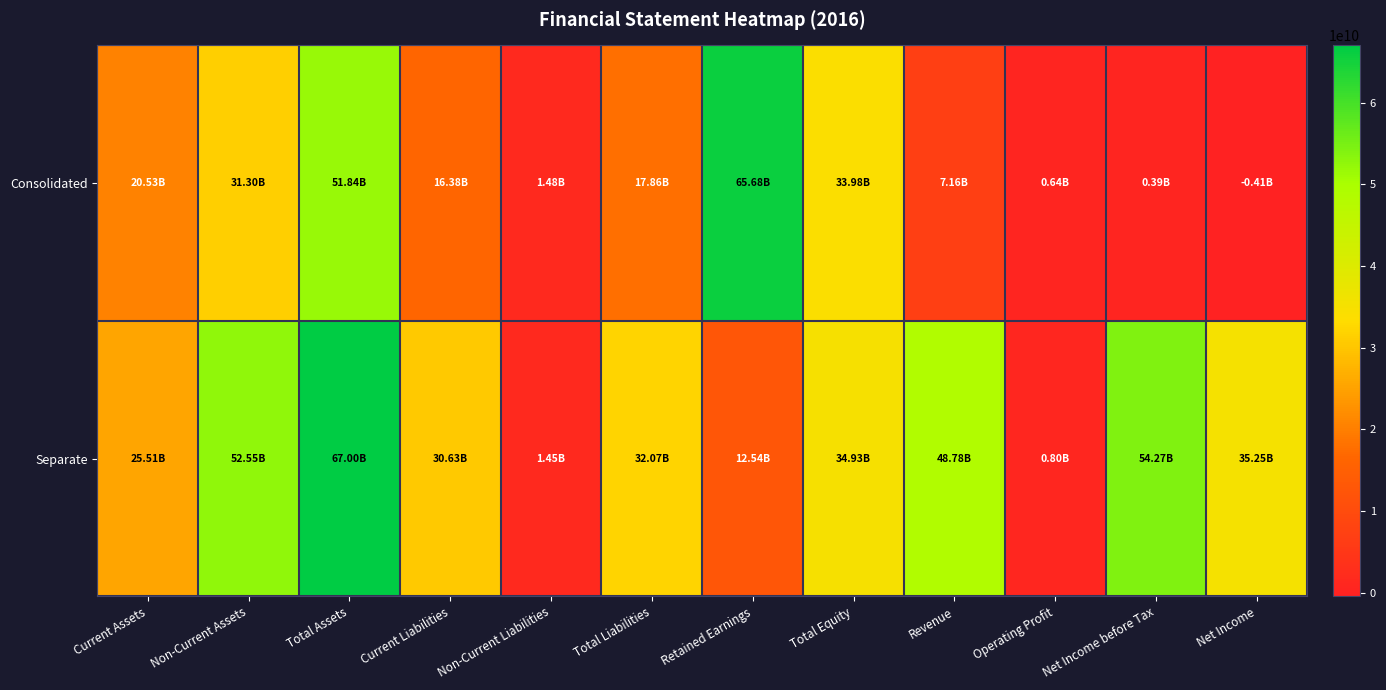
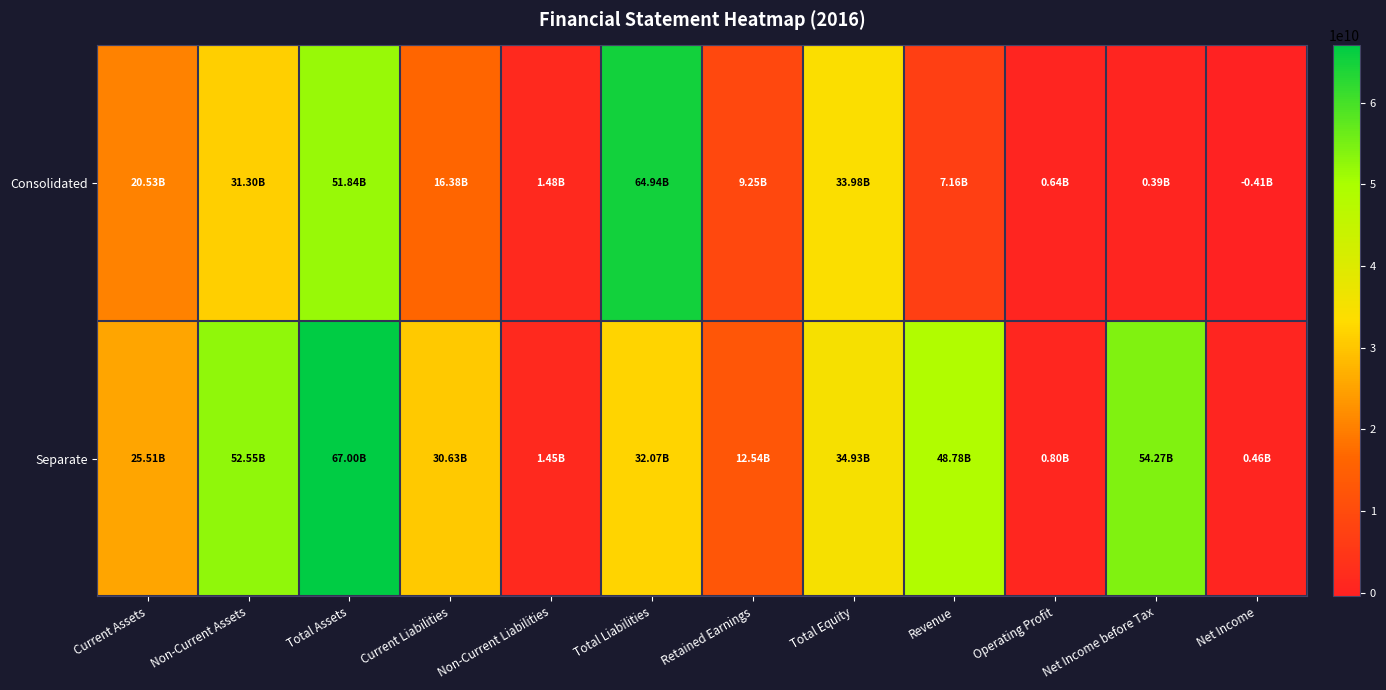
  {
    "Consolidated": {
      "Current Assets": "20.53B",
      "Non-Current Assets": "31.30B",
      "Total Assets": "51.84B",
      "Current Liabilities": "16.38B",
      "Non-Current Liabilities": "1.48B",
-     "Total Liabilities": "17.86B",
-     "Retained Earnings": "65.68B",
+     "Total Liabilities": "64.94B",
+     "Retained Earnings": "9.25B",
      "Total Equity": "33.98B",
      "Revenue": "7.16B",
      "Operating Profit": "0.64B",
      "Net Income before Tax": "0.39B",
      "Net Income": "-0.41B"
    },
    "Separate": {
      "Current Assets": "25.51B",
      "Non-Current Assets": "52.55B",
      "Total Assets": "67.00B",
      "Current Liabilities": "30.63B",
      "Non-Current Liabilities": "1.45B",
      "Total Liabilities": "32.07B",
      "Retained Earnings": "12.54B",
      "Total Equity": "34.93B",
      "Revenue": "48.78B",
      "Operating Profit": "0.80B",
      "Net Income before Tax": "54.27B",
-     "Net Income": "35.25B"
+     "Net Income": "0.46B"
    }
  }
